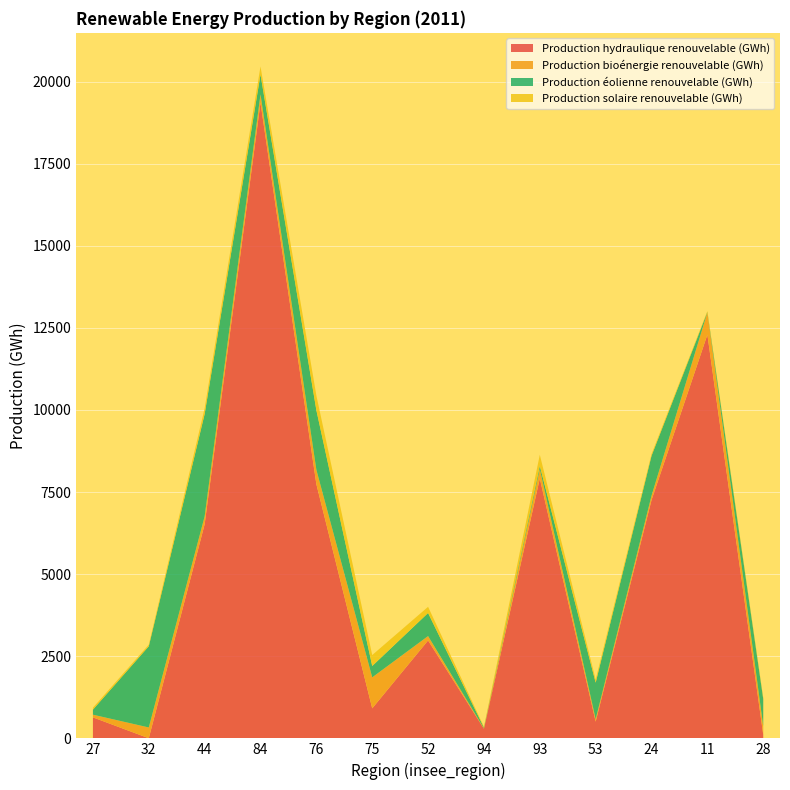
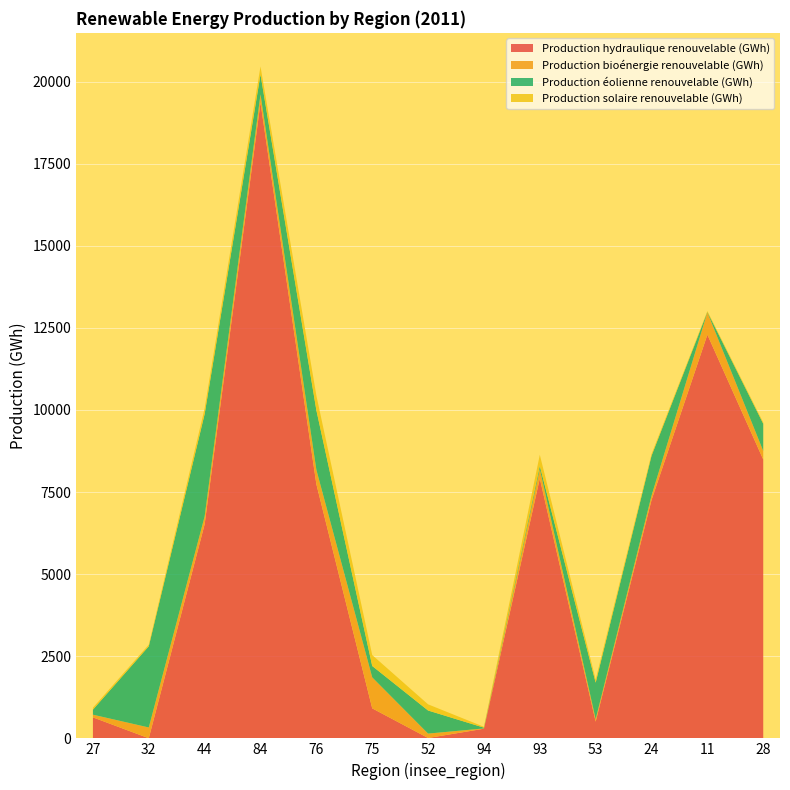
  {
    "Production hydraulique renouvelable (GWh)": {
      "27": 600,
      "44": 6500,
      "84": 19400,
      "76": 7700,
      "75": 900,
-     "52": 3000,
+     "52": 0,
      "93": 7900,
      "24": 7300,
      "11": 12300,
-     "28": 100
+     "28": 8500
    },
    "Production éolienne renouvelable (GWh)": {
      "44": 3100,
      "84": 600,
      "76": 1800,
      "75": 300,
      "52": 700,
      "93": 100,
      "53": 1100
    }
  }
